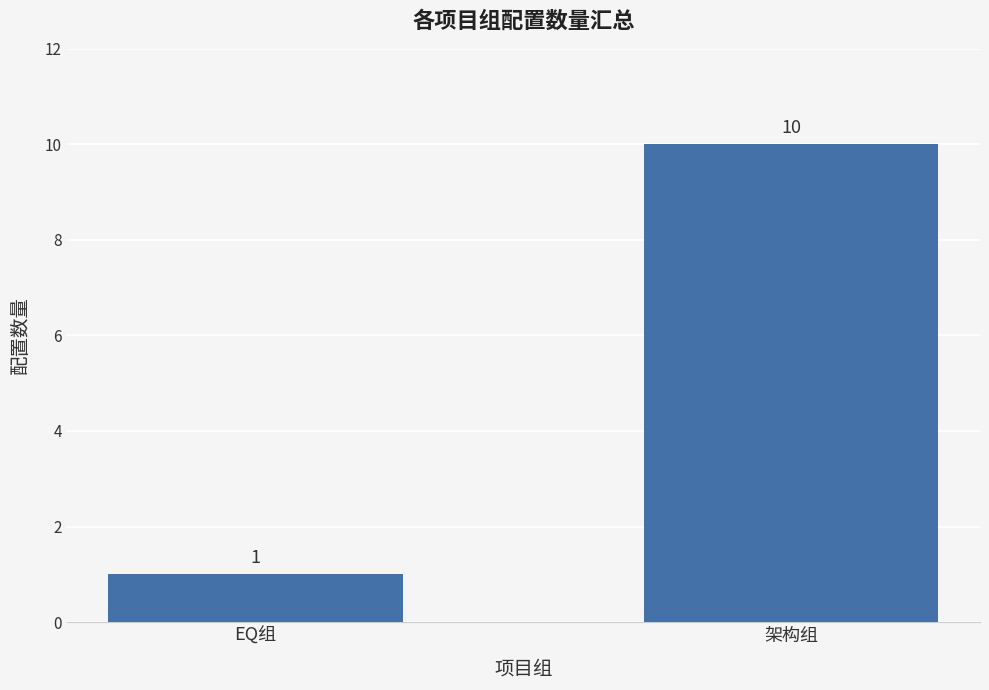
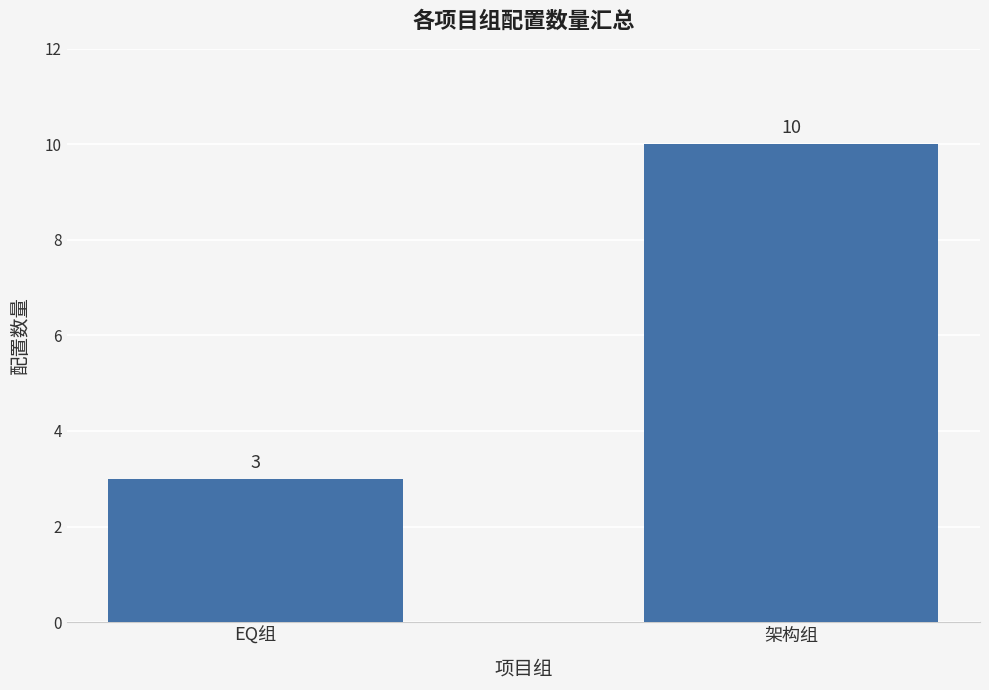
  {
-   "EQ组": 1,
+   "EQ组": 3,
    "架构组": 10
  }
